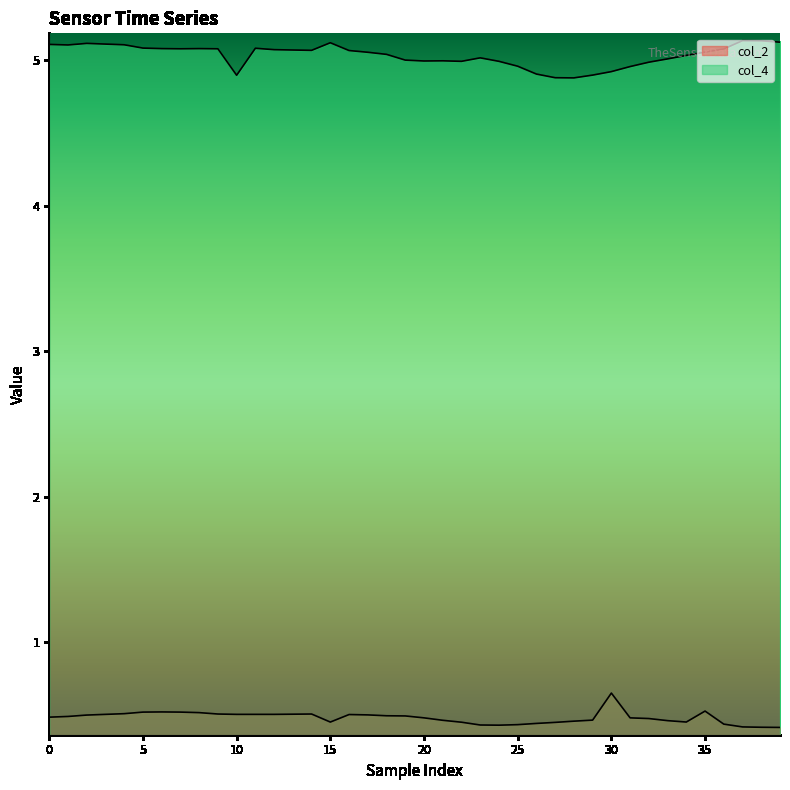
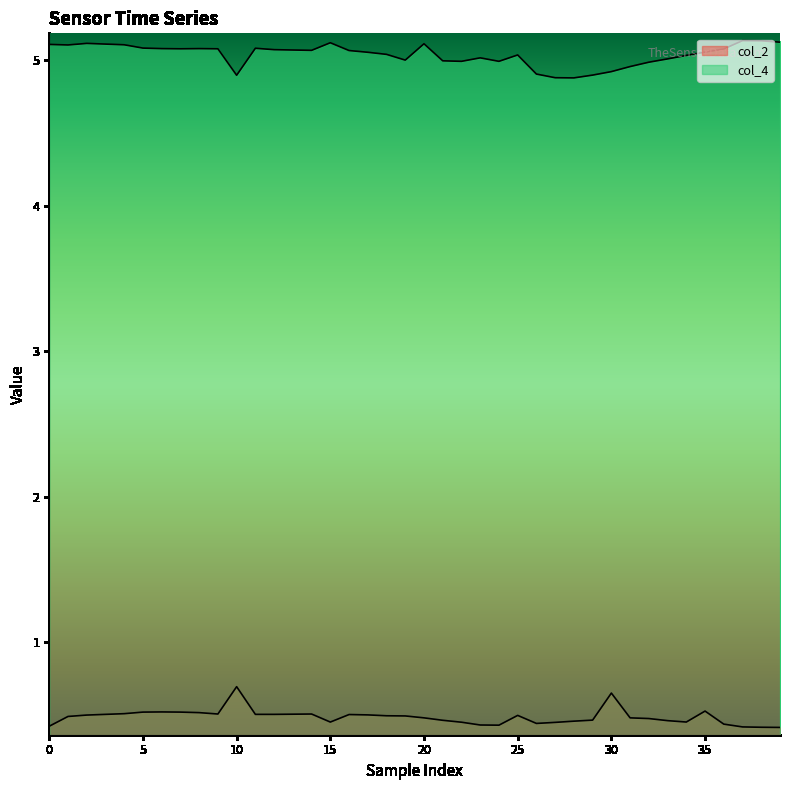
  {
    "col_2": {
-     "0": 0.49,
+     "0": 0.42,
      "5": 0.52,
-     "10": 0.51,
+     "10": 0.70,
      "15": 0.45,
      "20": 0.48,
-     "25": 0.43,
+     "25": 0.50,
      "30": 0.65,
      "35": 0.53
    },
    "col_4": {
      "0": 5.11,
      "5": 5.08,
      "10": 4.90,
      "15": 5.12,
-     "20": 4.99,
-     "25": 4.96,
+     "20": 5.11,
+     "25": 5.04,
      "30": 4.92
    }
  }
